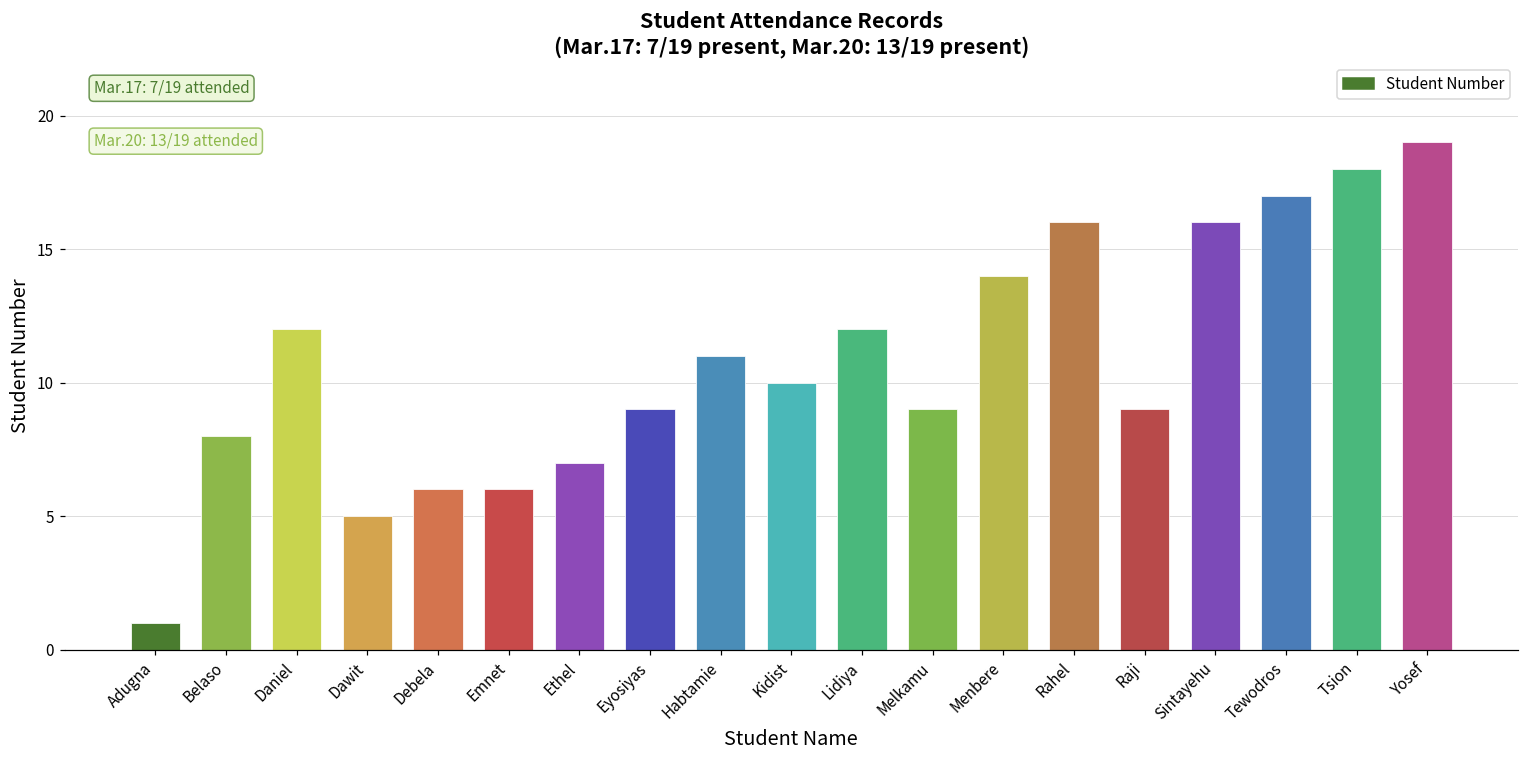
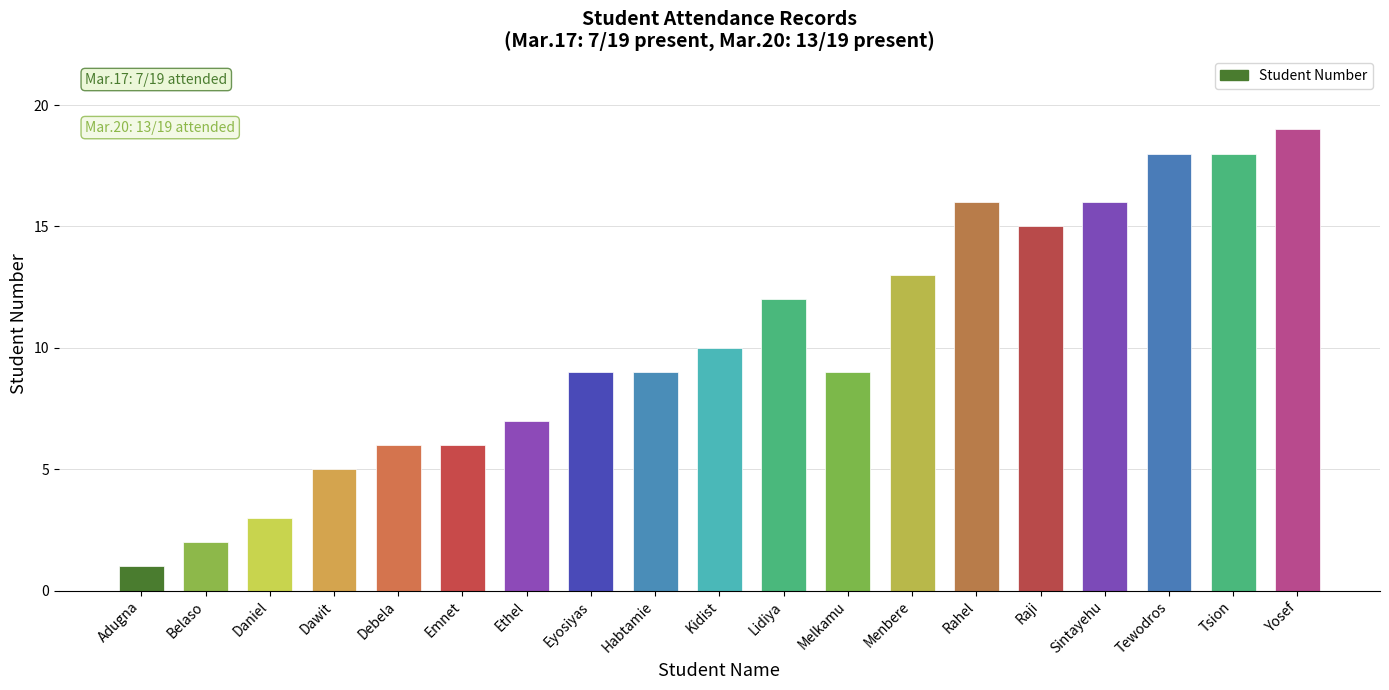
  {
    "Adugna": 1,
-   "Belaso": 8,
-   "Daniel": 12,
+   "Belaso": 2,
+   "Daniel": 3,
    "Dawit": 5,
    "Debela": 6,
    "Emnet": 6,
    "Ethel": 7,
    "Eyosiyas": 9,
-   "Habtamie": 11,
+   "Habtamie": 9,
    "Kidist": 10,
    "Lidiya": 12,
    "Melkamu": 9,
-   "Menbere": 14,
+   "Menbere": 13,
    "Rahel": 16,
-   "Raji": 9,
+   "Raji": 15,
    "Sintayehu": 16,
-   "Tewodros": 17,
+   "Tewodros": 18,
    "Tsion": 18,
    "Yosef": 19
  }
